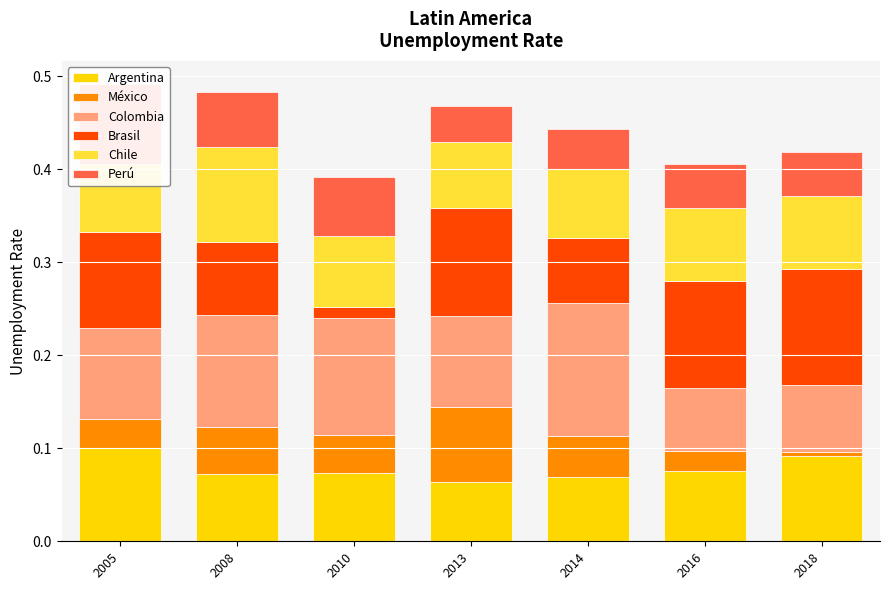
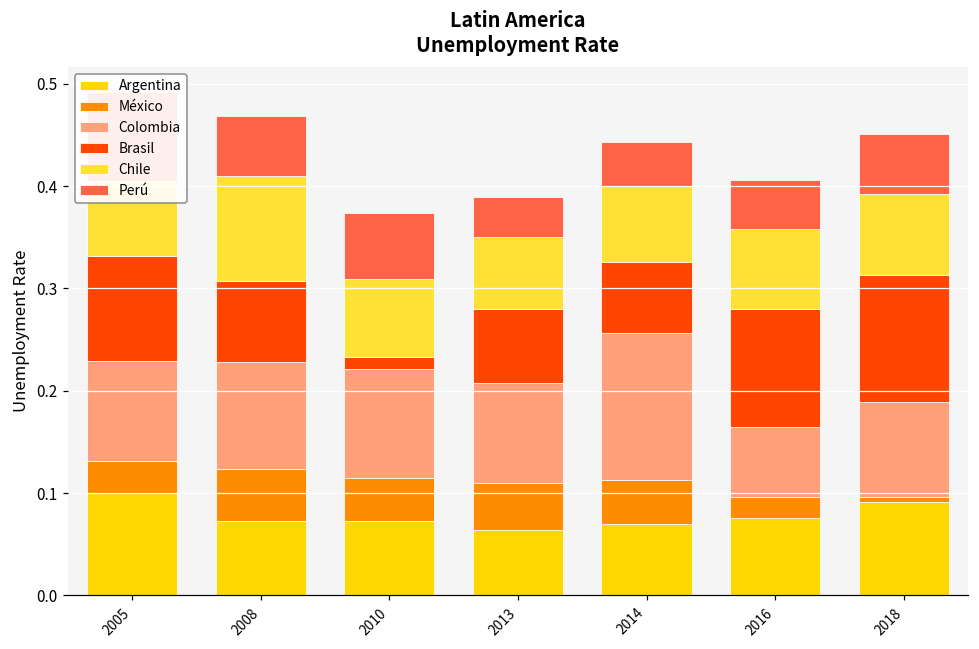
  {
    "México": {
      "2005": 0.03,
      "2008": 0.05,
      "2010": 0.04,
-     "2013": 0.08,
+     "2013": 0.05,
      "2014": 0.04,
      "2016": 0.02,
      "2018": 0.00
    },
    "Colombia": {
      "2005": 0.10,
-     "2008": 0.12,
-     "2010": 0.13,
+     "2008": 0.11,
+     "2010": 0.11,
      "2013": 0.10,
      "2014": 0.14,
      "2016": 0.07,
-     "2018": 0.07
+     "2018": 0.09
    },
    "Brasil": {
      "2005": 0.10,
      "2008": 0.08,
      "2010": 0.01,
-     "2013": 0.12,
+     "2013": 0.07,
      "2014": 0.07,
      "2016": 0.11,
      "2018": 0.12
    },
    "Perú": {
      "2008": 0.06,
      "2010": 0.06,
      "2013": 0.04,
      "2014": 0.04,
      "2016": 0.05,
-     "2018": 0.05
+     "2018": 0.06
    }
  }
